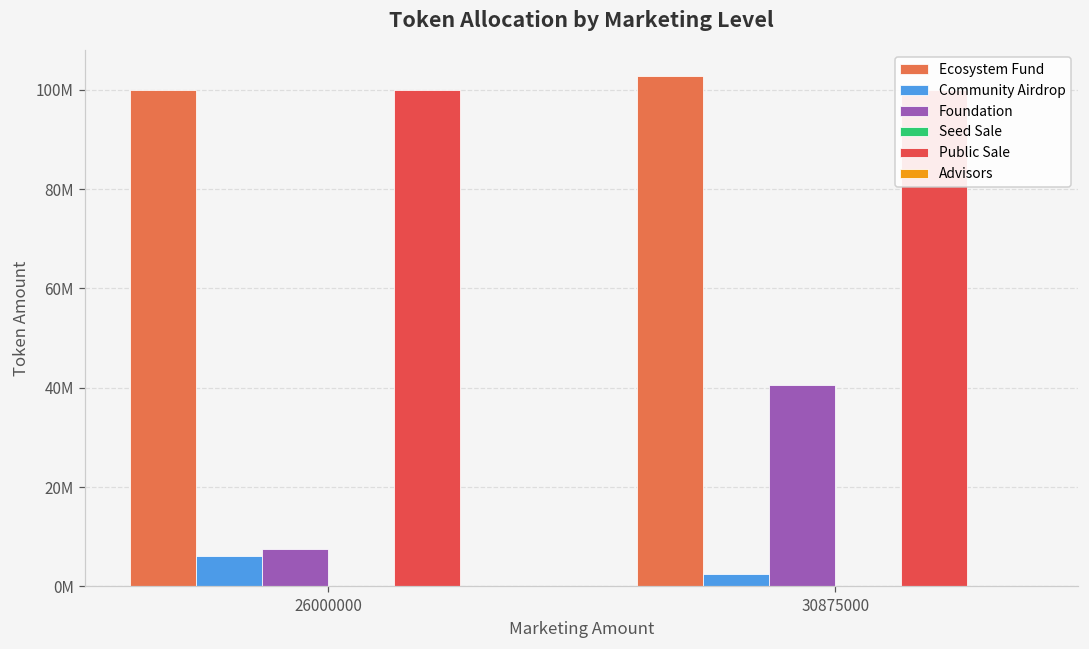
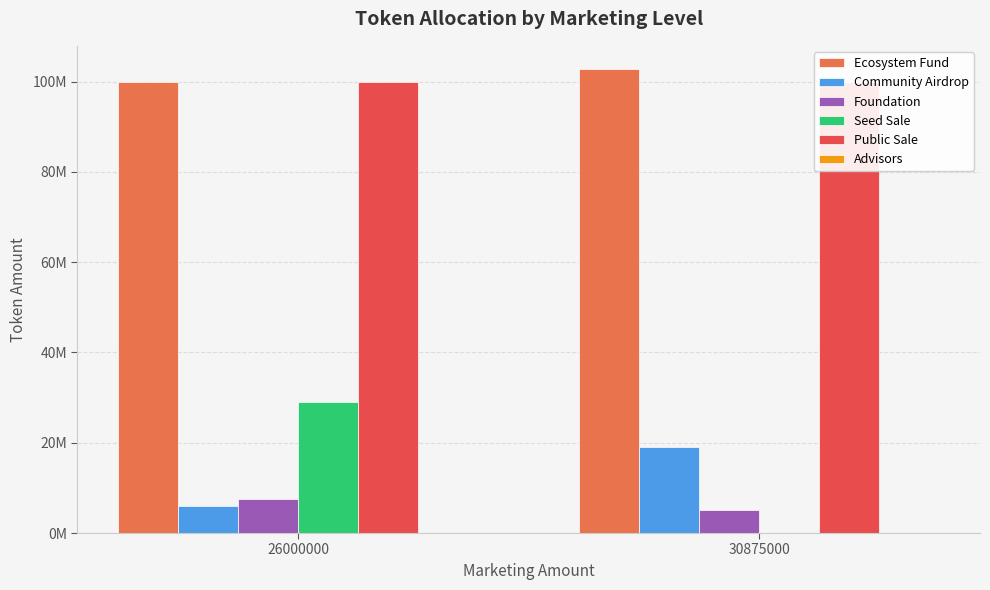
  {
    "Community Airdrop": {
      "26000000": 6000000,
-     "30875000": 3000000
+     "30875000": 19000000
    },
    "Foundation": {
      "26000000": 8000000,
-     "30875000": 41000000
+     "30875000": 5000000
    },
    "Seed Sale": {
-     "26000000": 0,
+     "26000000": 29000000,
      "30875000": 0
    },
    "Advisors": {
      "26000000": 0,
      "30875000": 0
    }
  }
